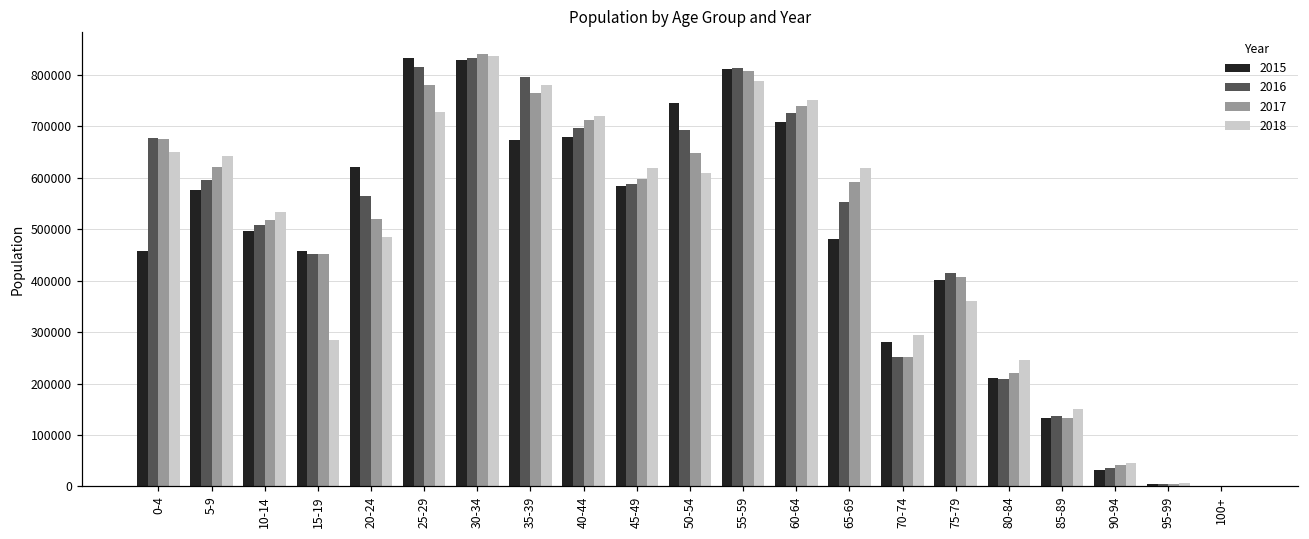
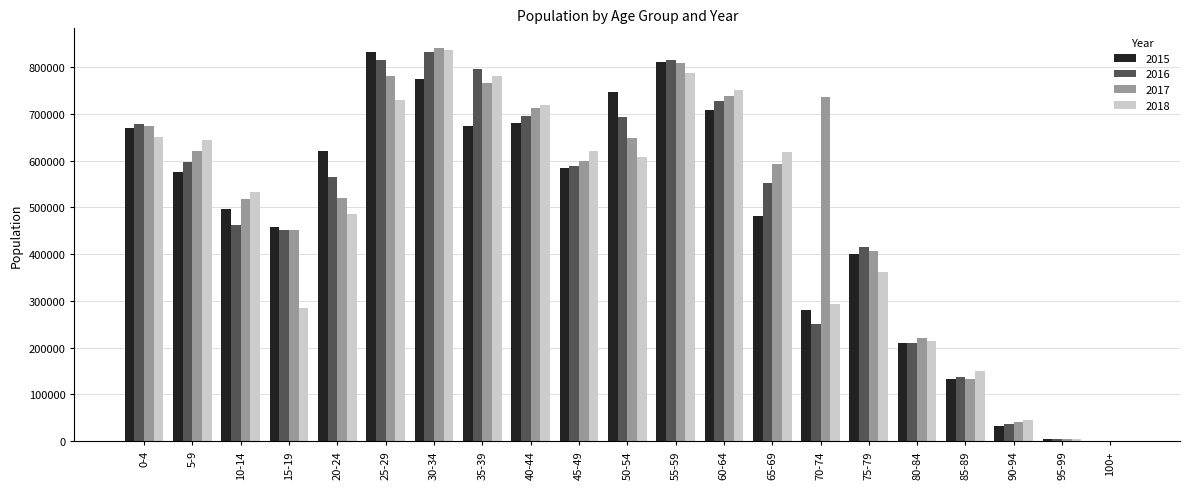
  {
    "2015": {
-     "0-4": 460000,
+     "0-4": 670000,
      "5-9": 580000,
      "10-14": 500000,
      "15-19": 460000,
      "20-24": 620000,
      "25-29": 830000,
-     "30-34": 830000,
+     "30-34": 780000,
      "35-39": 670000,
      "40-44": 680000,
      "45-49": 580000,
      "50-54": 750000,
      "55-59": 810000,
      "60-64": 710000,
      "65-69": 480000,
      "70-74": 280000,
      "75-79": 400000,
      "80-84": 210000,
      "85-89": 130000,
      "90-94": 30000
    },
    "2016": {
      "0-4": 680000,
      "5-9": 600000,
-     "10-14": 510000,
+     "10-14": 460000,
      "15-19": 450000,
      "20-24": 560000,
      "25-29": 820000,
      "30-34": 830000,
      "35-39": 800000,
      "40-44": 700000,
      "45-49": 590000,
      "50-54": 690000,
      "55-59": 810000,
      "60-64": 730000,
      "65-69": 550000,
      "70-74": 250000,
      "75-79": 410000,
      "80-84": 210000,
      "85-89": 140000,
      "90-94": 40000
    },
    "2017": {
      "0-4": 670000,
      "5-9": 620000,
      "10-14": 520000,
      "15-19": 450000,
      "20-24": 520000,
      "25-29": 780000,
      "30-34": 840000,
      "35-39": 770000,
      "40-44": 710000,
      "45-49": 600000,
      "50-54": 650000,
      "55-59": 810000,
      "60-64": 740000,
      "65-69": 590000,
-     "70-74": 250000,
+     "70-74": 740000,
      "75-79": 410000,
      "80-84": 220000,
      "85-89": 130000,
      "90-94": 40000
    },
    "2018": {
      "0-4": 650000,
      "5-9": 640000,
      "10-14": 530000,
      "15-19": 280000,
      "20-24": 490000,
      "25-29": 730000,
      "30-34": 840000,
      "35-39": 780000,
      "40-44": 720000,
      "45-49": 620000,
      "50-54": 610000,
      "55-59": 790000,
      "60-64": 750000,
      "65-69": 620000,
      "70-74": 290000,
      "75-79": 360000,
-     "80-84": 250000,
+     "80-84": 210000,
      "85-89": 150000,
      "90-94": 50000,
      "95-99": 10000
    }
  }
